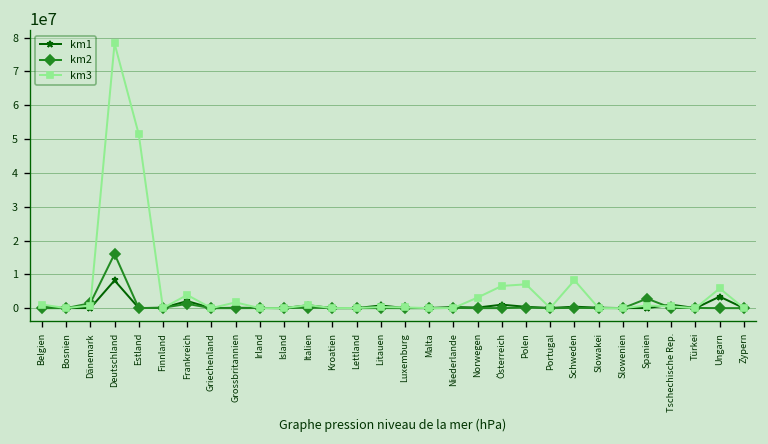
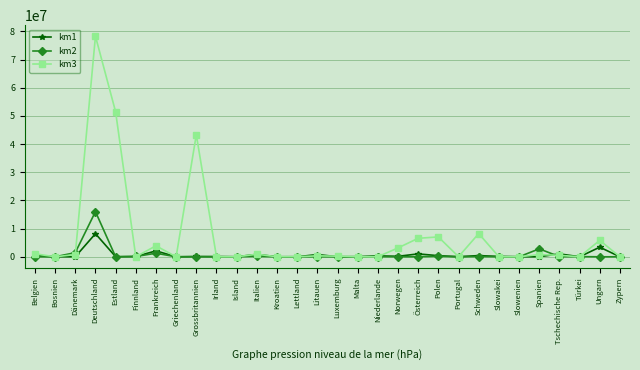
  {
    "km1": {
      "Deutschland": 8000000,
      "Österreich": 1000000,
      "Ungarn": 3000000
    },
    "km2": {
      "Deutschland": 16000000,
      "Österreich": 0,
      "Spanien": 3000000,
      "Ungarn": 0
    },
    "km3": {
      "Deutschland": 78000000,
      "Estland": 51000000,
      "Frankreich": 4000000,
-     "Grossbritannien": 2000000,
+     "Grossbritannien": 43000000,
      "Norwegen": 3000000,
      "Österreich": 7000000,
      "Polen": 7000000,
      "Schweden": 8000000,
      "Ungarn": 6000000
    }
  }
